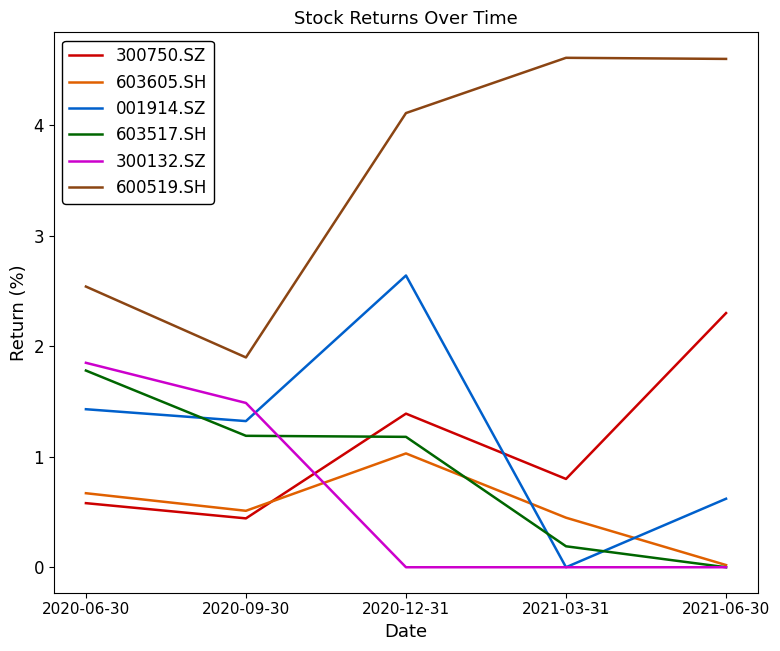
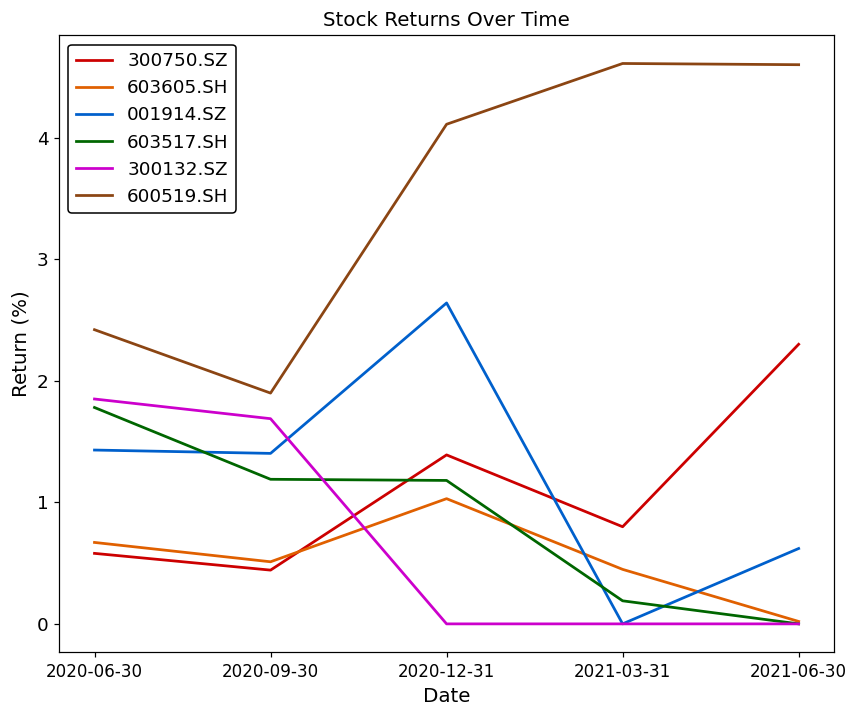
  {
    "300750.SZ": {
      "2020-06-30": 0.58,
      "2020-09-30": 0.44,
      "2020-12-31": 1.39,
      "2021-03-31": 0.80,
      "2021-06-30": 2.30
    },
    "603605.SH": {
      "2020-06-30": 0.67,
      "2020-09-30": 0.51,
      "2020-12-31": 1.03,
      "2021-03-31": 0.45
    },
    "001914.SZ": {
      "2020-06-30": 1.43,
-     "2020-09-30": 1.32,
+     "2020-09-30": 1.40,
      "2020-12-31": 2.64,
      "2021-06-30": 0.62
    },
    "603517.SH": {
      "2020-06-30": 1.78,
      "2020-09-30": 1.19,
      "2020-12-31": 1.18,
      "2021-03-31": 0.19
    },
    "300132.SZ": {
      "2020-06-30": 1.85,
-     "2020-09-30": 1.49,
+     "2020-09-30": 1.69,
      "2020-12-31": 0.00
    },
    "600519.SH": {
-     "2020-06-30": 2.54,
+     "2020-06-30": 2.42,
      "2020-09-30": 1.90,
      "2020-12-31": 4.11,
      "2021-03-31": 4.61,
      "2021-06-30": 4.60
    }
  }
